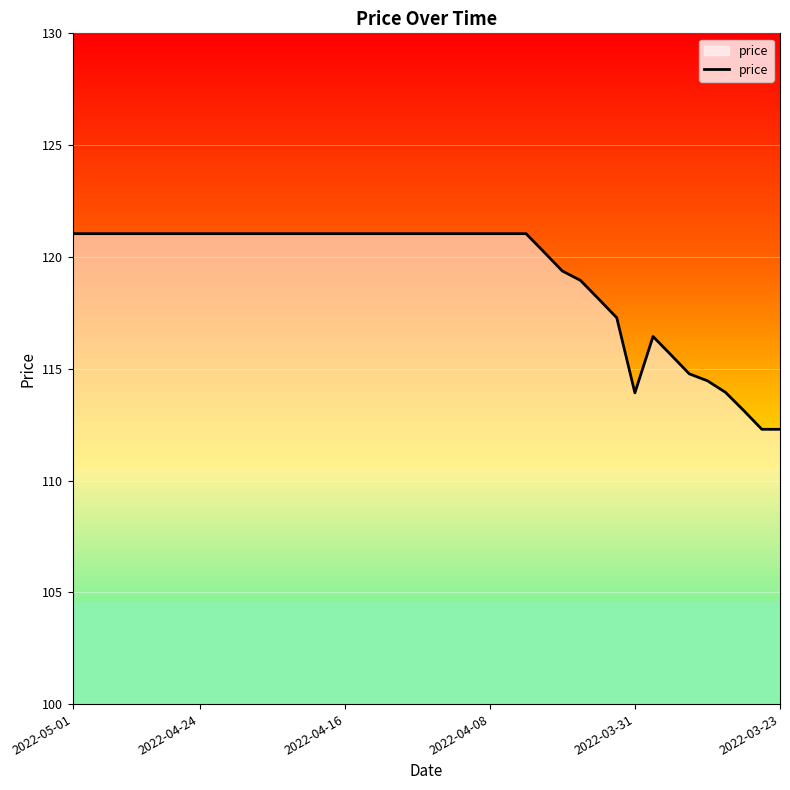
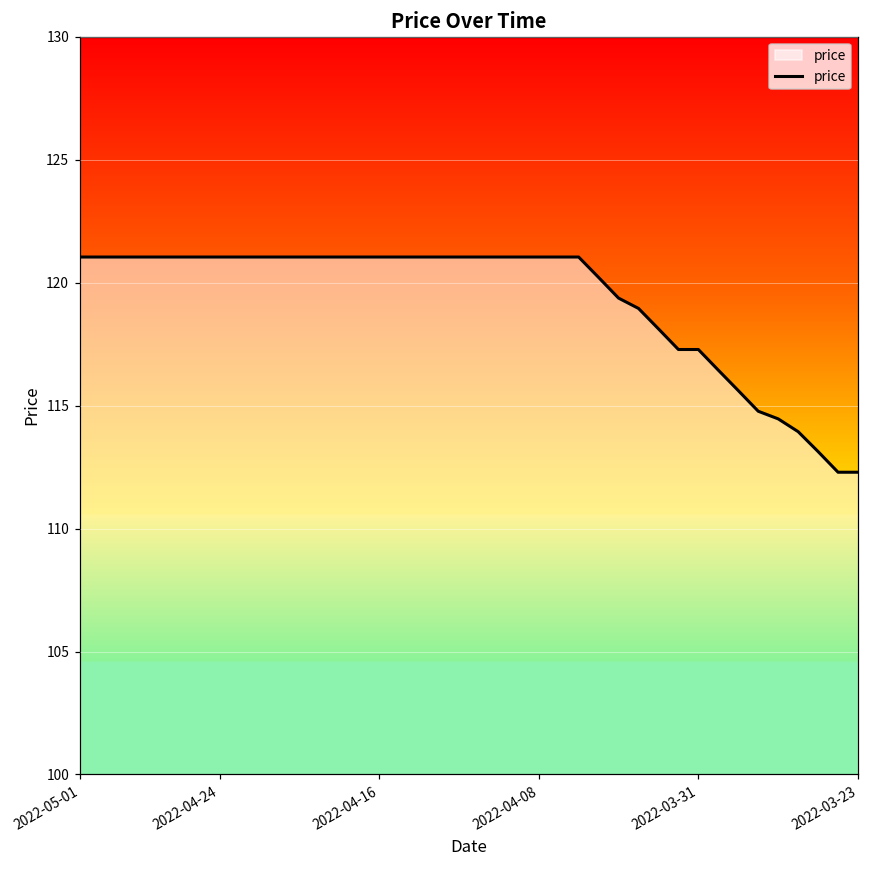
  {
    "2022-05-01": 121.0,
    "2022-04-24": 121.0,
    "2022-04-16": 121.0,
    "2022-04-08": 121.0,
-   "2022-03-31": 113.9,
+   "2022-03-31": 117.3,
    "2022-03-23": 112.3
  }
